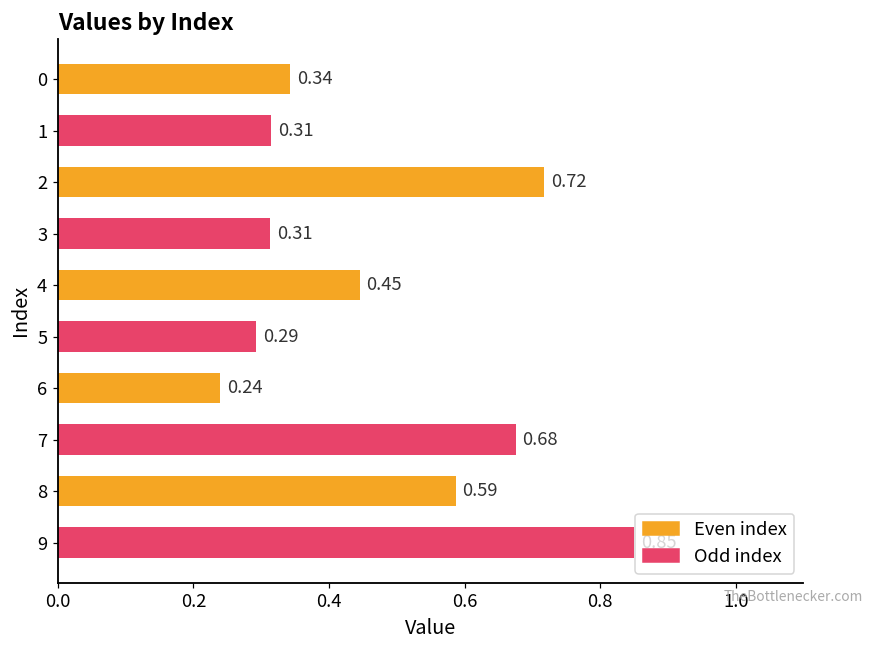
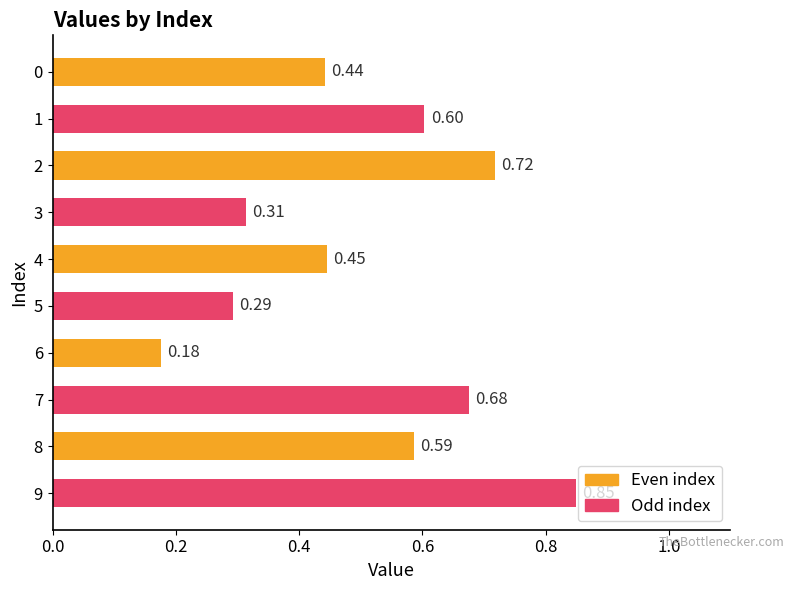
  {
-   "0": 0.34,
-   "1": 0.31,
+   "0": 0.44,
+   "1": 0.60,
    "2": 0.72,
    "3": 0.31,
    "4": 0.45,
    "5": 0.29,
-   "6": 0.24,
+   "6": 0.18,
    "7": 0.68,
    "8": 0.59
  }
